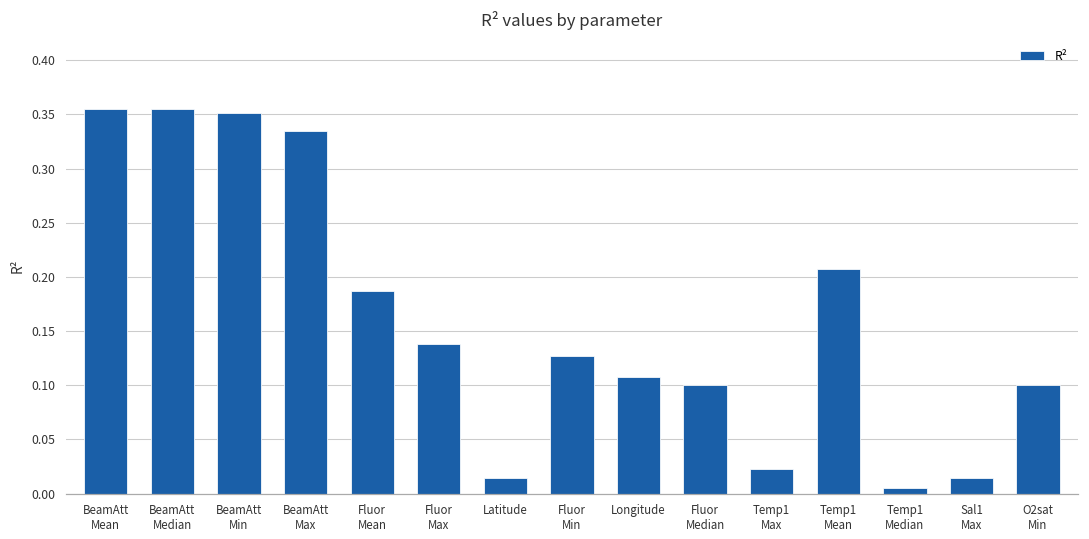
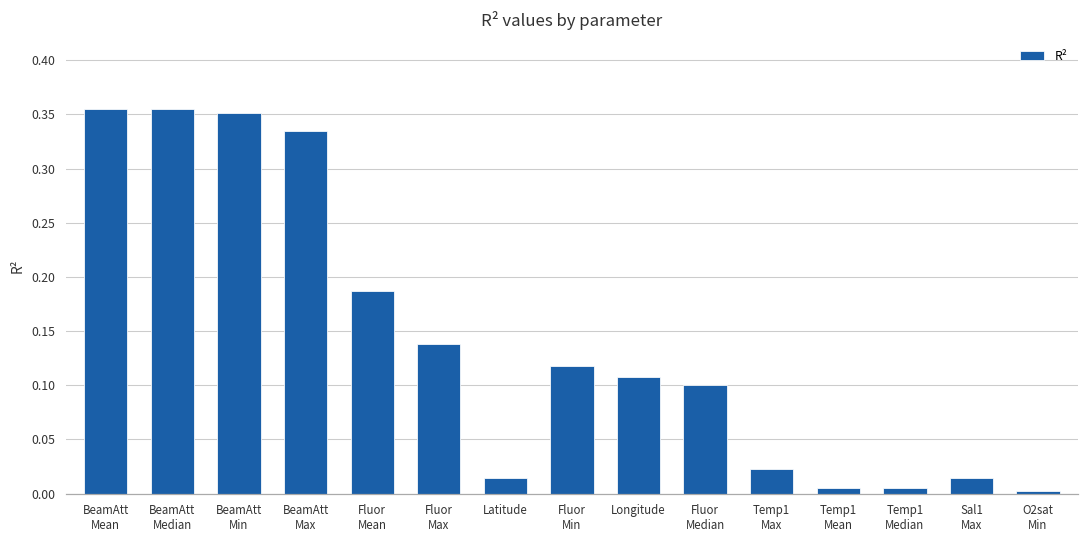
  {
    "BeamAtt Mean": 0.36,
    "BeamAtt Median": 0.35,
    "BeamAtt Min": 0.35,
    "BeamAtt Max": 0.34,
    "Fluor Mean": 0.19,
    "Fluor Max": 0.14,
    "Latitude": 0.01,
-   "Fluor Min": 0.13,
+   "Fluor Min": 0.12,
    "Longitude": 0.11,
    "Fluor Median": 0.10,
    "Temp1 Max": 0.02,
-   "Temp1 Mean": 0.21,
+   "Temp1 Mean": 0.01,
    "Temp1 Median": 0.00,
    "Sal1 Max": 0.01,
-   "O2sat Min": 0.10
+   "O2sat Min": 0.00
  }
